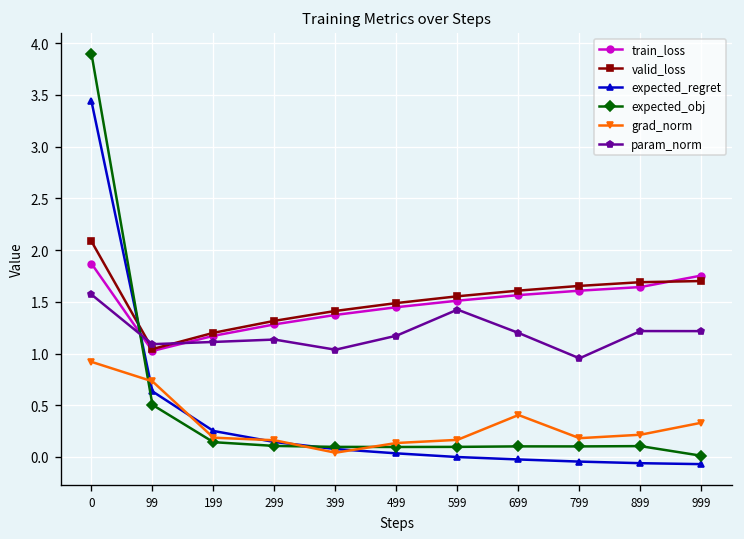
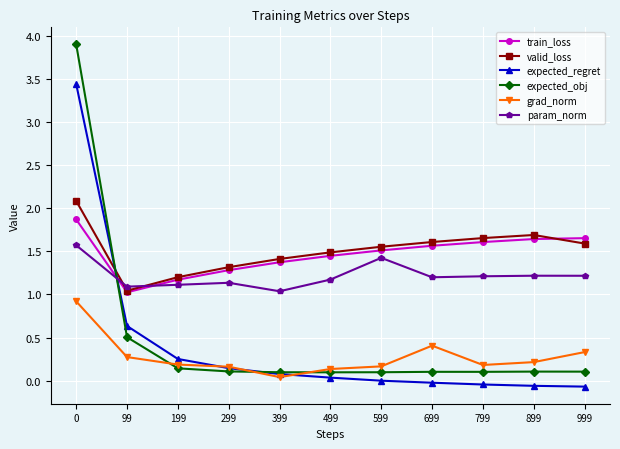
  {
    "train_loss": {
      "0": 1.9,
      "299": 1.3,
      "399": 1.4,
      "499": 1.4,
      "599": 1.5,
      "699": 1.6,
      "799": 1.6,
      "899": 1.6,
-     "999": 1.8
+     "999": 1.7
    },
    "valid_loss": {
      "0": 2.1,
      "299": 1.3,
      "399": 1.4,
      "499": 1.5,
      "599": 1.6,
      "699": 1.6,
      "799": 1.7,
      "899": 1.7,
-     "999": 1.7
+     "999": 1.6
    },
    "expected_regret": {
      "0": 3.4,
      "99": 0.6,
      "199": 0.3,
      "499": 0.0,
      "599": 0.0,
      "699": 0.0,
      "799": 0.0,
      "899": -0.1,
      "999": -0.1
    },
    "expected_obj": {
      "0": 3.9,
      "99": 0.5,
      "199": 0.1,
      "299": 0.1,
      "499": 0.1,
      "599": 0.1,
      "699": 0.1,
      "799": 0.1,
      "899": 0.1,
-     "999": 0.0
+     "999": 0.1
    },
    "grad_norm": {
      "0": 0.9,
-     "99": 0.7,
+     "99": 0.3,
      "199": 0.2,
      "399": 0.0,
      "499": 0.1,
      "599": 0.2,
      "699": 0.4,
      "799": 0.2,
      "899": 0.2,
      "999": 0.3
    },
    "param_norm": {
      "0": 1.6,
      "99": 1.1,
      "199": 1.1,
      "299": 1.1,
      "399": 1.0,
      "499": 1.2,
      "599": 1.4,
      "699": 1.2,
-     "799": 1.0,
+     "799": 1.2,
      "899": 1.2,
      "999": 1.2
    }
  }
